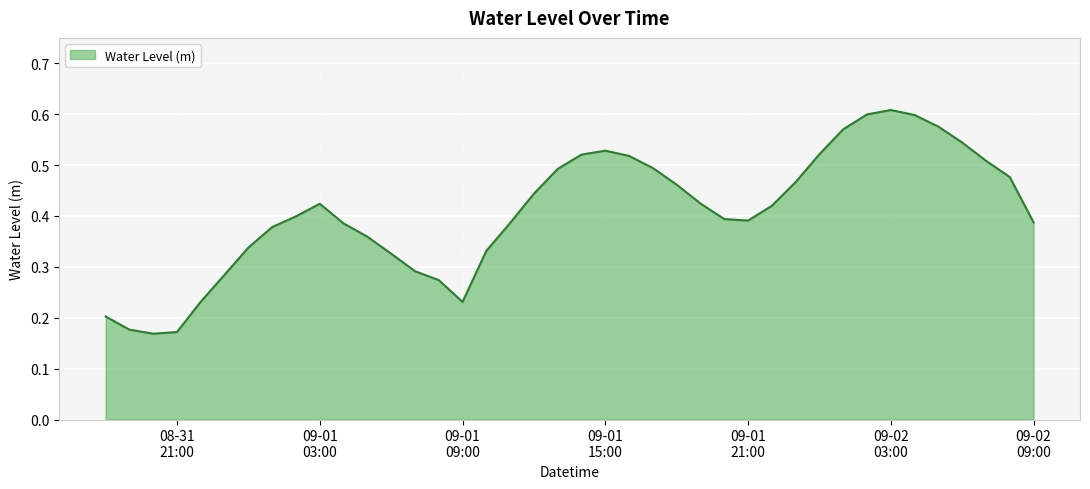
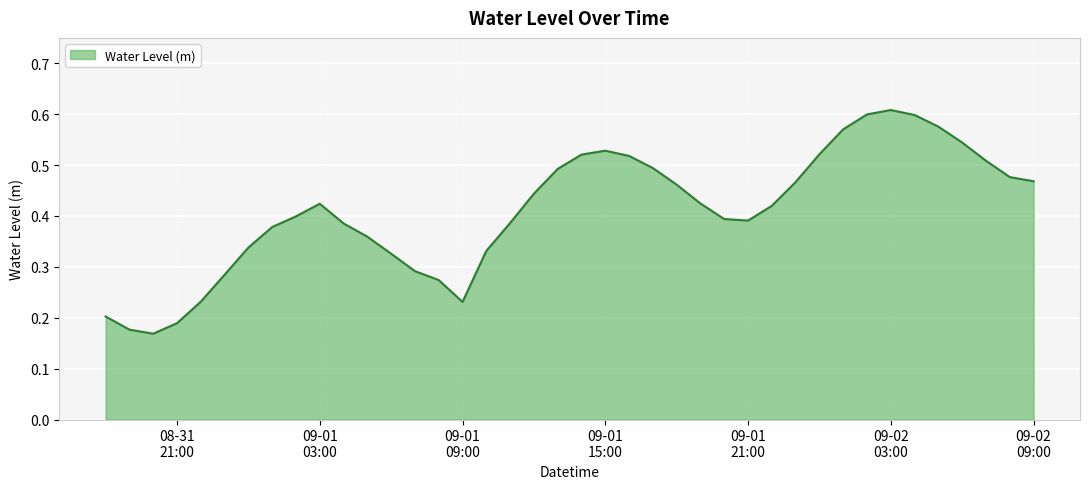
  {
-   "08-31 21:00": 0.17,
+   "08-31 21:00": 0.19,
    "09-01 03:00": 0.42,
    "09-01 09:00": 0.23,
    "09-01 15:00": 0.53,
    "09-01 21:00": 0.39,
    "09-02 03:00": 0.61,
-   "09-02 09:00": 0.39
+   "09-02 09:00": 0.47
  }
